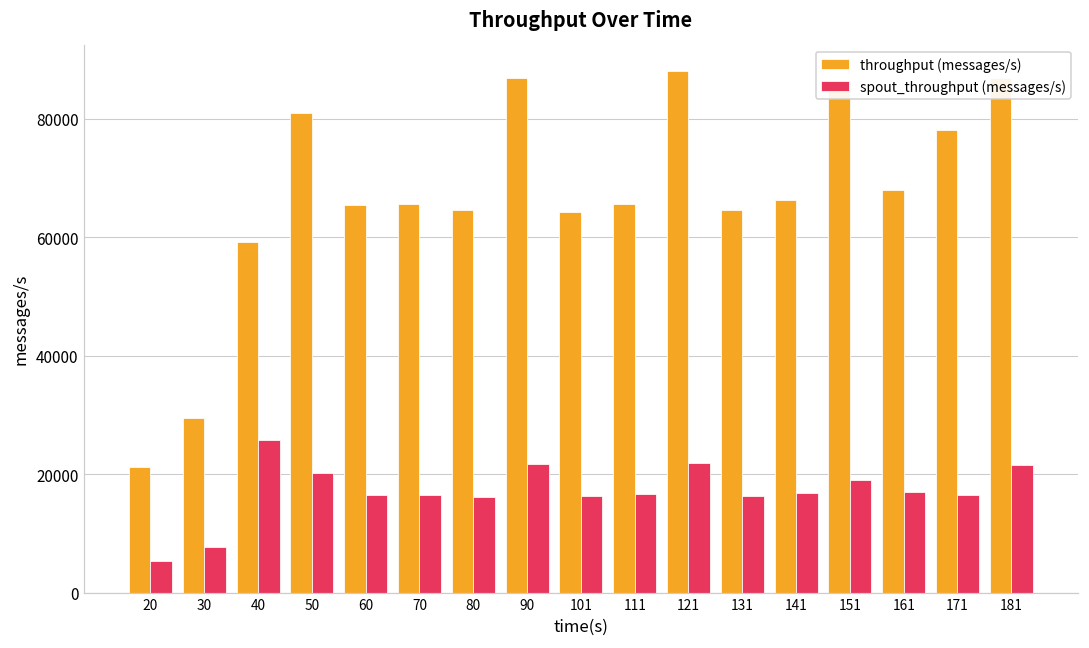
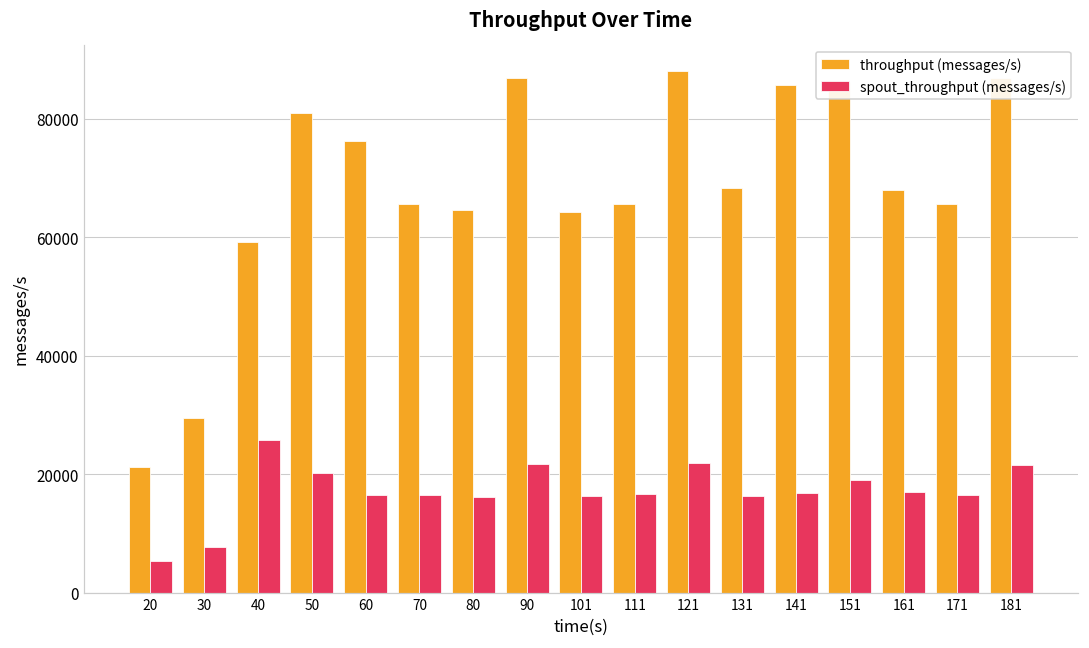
  {
    "throughput (messages/s)": {
      "20": 21000,
      "30": 30000,
      "40": 59000,
      "50": 81000,
-     "60": 66000,
+     "60": 76000,
      "70": 66000,
      "80": 65000,
      "90": 87000,
      "101": 64000,
      "111": 66000,
      "121": 88000,
-     "131": 65000,
-     "141": 66000,
+     "131": 68000,
+     "141": 86000,
      "161": 68000,
-     "171": 78000
+     "171": 66000
    },
    "spout_throughput (messages/s)": {
      "20": 5000,
      "30": 8000,
      "40": 26000,
      "50": 20000,
      "60": 16000,
      "70": 16000,
      "80": 16000,
      "90": 22000,
      "101": 16000,
      "111": 17000,
      "121": 22000,
      "131": 16000,
      "141": 17000,
      "151": 19000,
      "161": 17000,
      "171": 16000,
      "181": 22000
    }
  }
